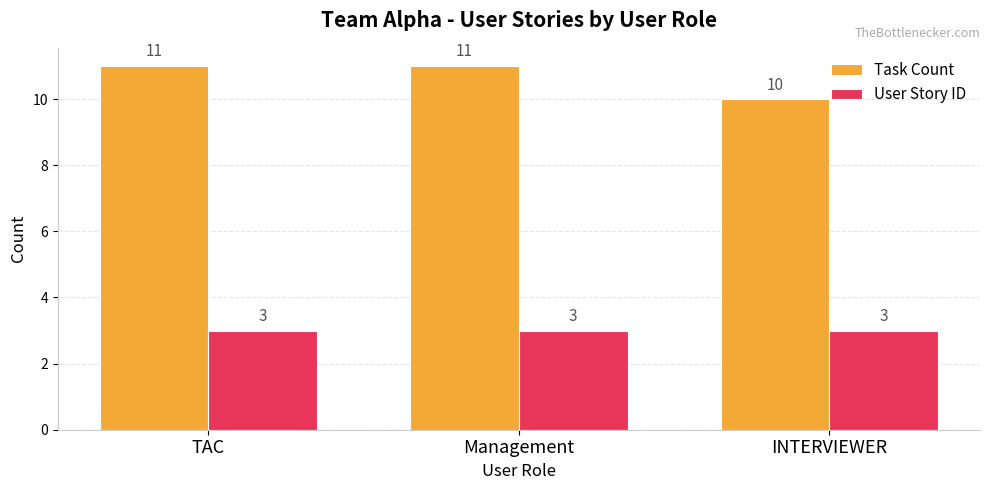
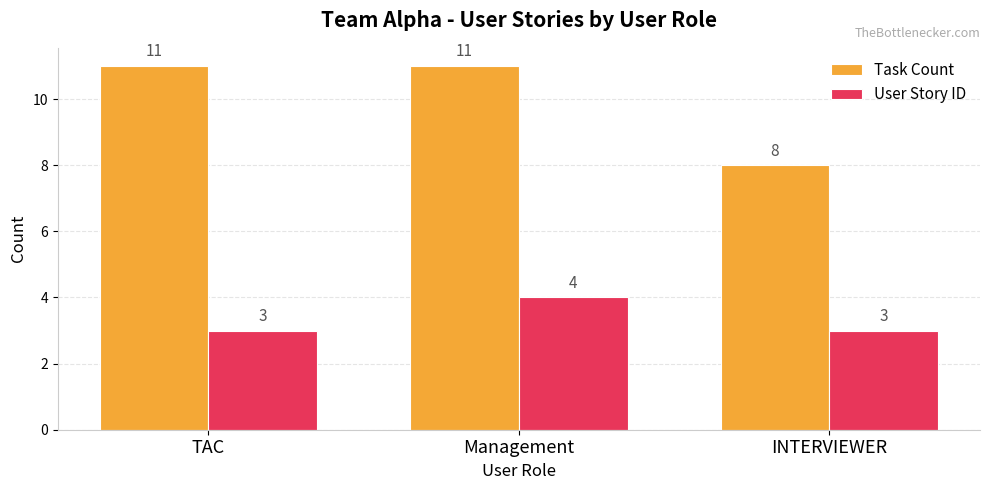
  {
    "Task Count": {
      "TAC": 11,
      "Management": 11,
-     "INTERVIEWER": 10
+     "INTERVIEWER": 8
    },
    "User Story ID": {
      "TAC": 3,
-     "Management": 3,
+     "Management": 4,
      "INTERVIEWER": 3
    }
  }
